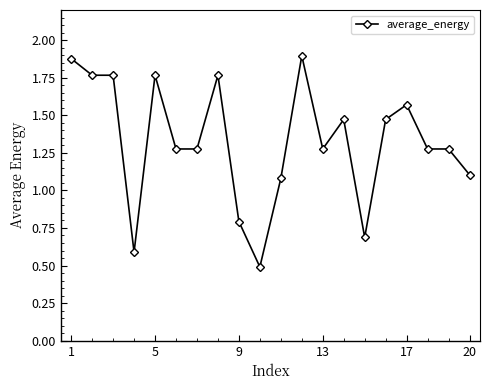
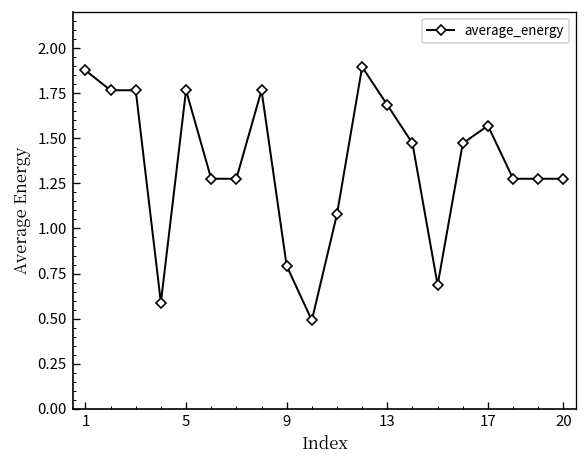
  {
    "1": 1.88,
    "5": 1.77,
    "9": 0.79,
-   "13": 1.28,
+   "13": 1.68,
    "17": 1.57,
-   "20": 1.10
+   "20": 1.28
  }
